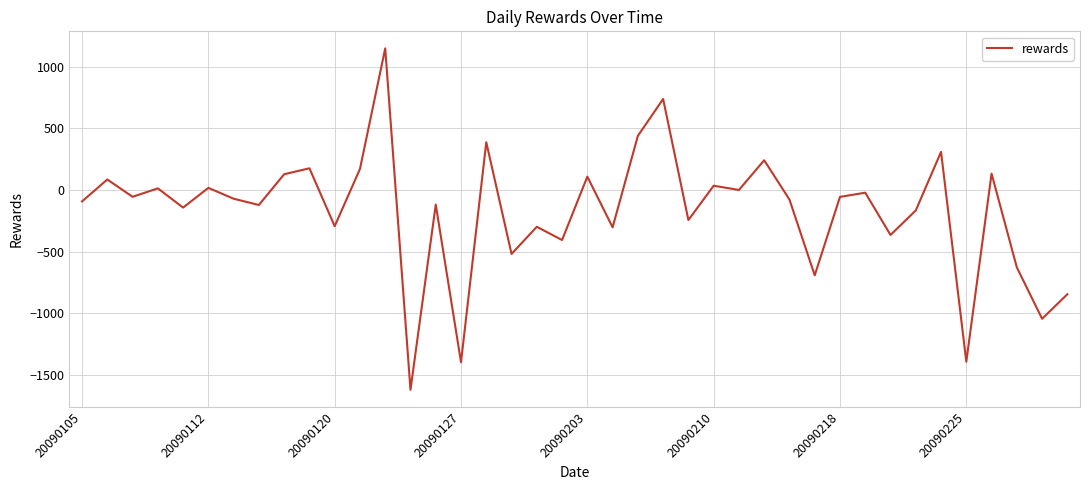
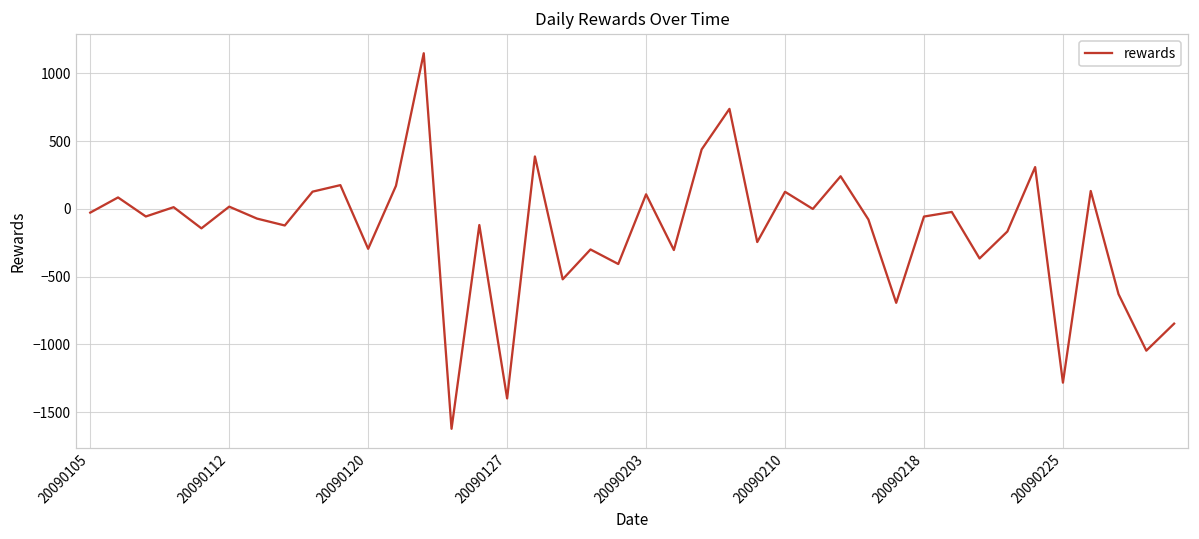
  {
-   "20090105": -90,
+   "20090105": -30,
    "20090112": 20,
    "20090120": -290,
    "20090127": -1400,
    "20090203": 110,
-   "20090210": 30,
+   "20090210": 130,
    "20090218": -60,
-   "20090225": -1390
+   "20090225": -1280
  }
